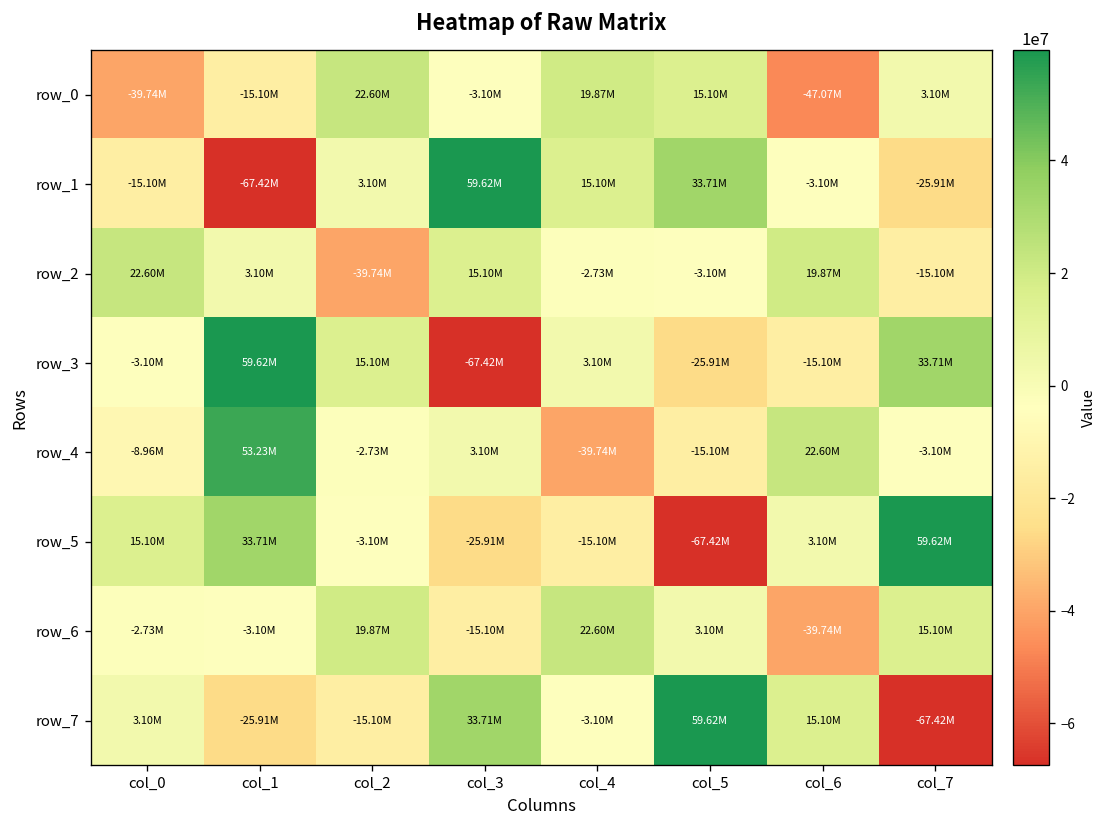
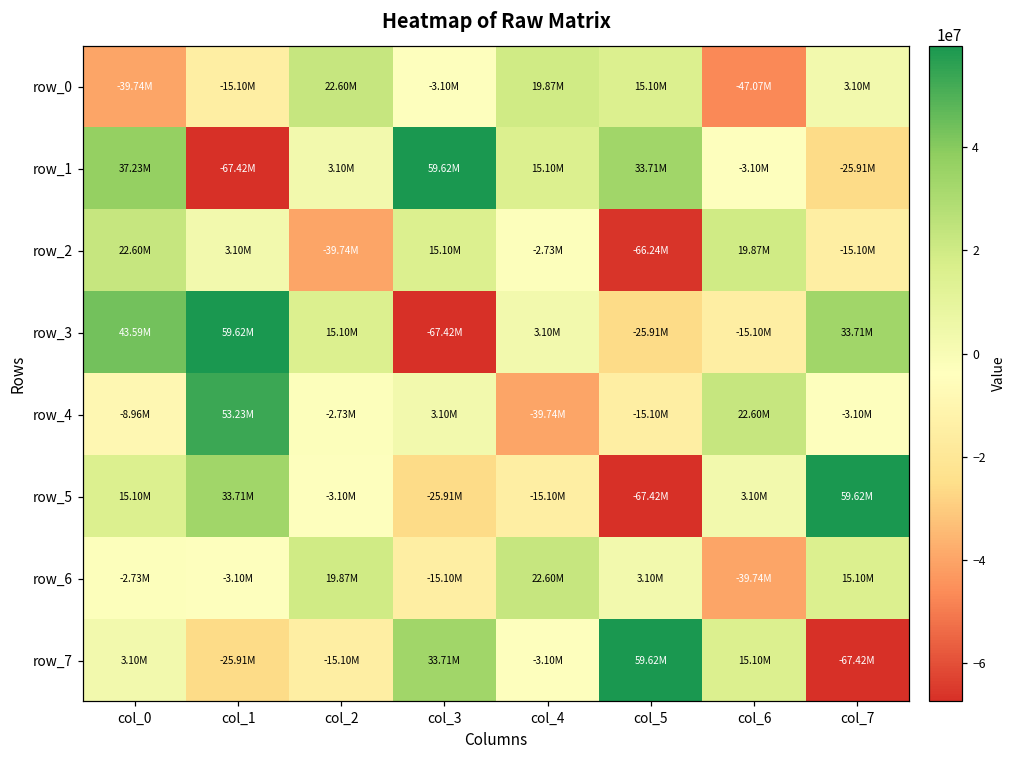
  {
    "row_0": {
      "col_0": "-39.74M",
      "col_1": "-15.10M",
      "col_2": "22.60M",
      "col_3": "-3.10M",
      "col_4": "19.87M",
      "col_5": "15.10M",
      "col_6": "-47.07M",
      "col_7": "3.10M"
    },
    "row_1": {
-     "col_0": "-15.10M",
+     "col_0": "37.23M",
      "col_1": "-67.42M",
      "col_2": "3.10M",
      "col_3": "59.62M",
      "col_4": "15.10M",
      "col_5": "33.71M",
      "col_6": "-3.10M",
      "col_7": "-25.91M"
    },
    "row_2": {
      "col_0": "22.60M",
      "col_1": "3.10M",
      "col_2": "-39.74M",
      "col_3": "15.10M",
      "col_4": "-2.73M",
-     "col_5": "-3.10M",
+     "col_5": "-66.24M",
      "col_6": "19.87M",
      "col_7": "-15.10M"
    },
    "row_3": {
-     "col_0": "-3.10M",
+     "col_0": "43.59M",
      "col_1": "59.62M",
      "col_2": "15.10M",
      "col_3": "-67.42M",
      "col_4": "3.10M",
      "col_5": "-25.91M",
      "col_6": "-15.10M",
      "col_7": "33.71M"
    },
    "row_4": {
      "col_0": "-8.96M",
      "col_1": "53.23M",
      "col_2": "-2.73M",
      "col_3": "3.10M",
      "col_4": "-39.74M",
      "col_5": "-15.10M",
      "col_6": "22.60M",
      "col_7": "-3.10M"
    },
    "row_5": {
      "col_0": "15.10M",
      "col_1": "33.71M",
      "col_2": "-3.10M",
      "col_3": "-25.91M",
      "col_4": "-15.10M",
      "col_5": "-67.42M",
      "col_6": "3.10M",
      "col_7": "59.62M"
    },
    "row_6": {
      "col_0": "-2.73M",
      "col_1": "-3.10M",
      "col_2": "19.87M",
      "col_3": "-15.10M",
      "col_4": "22.60M",
      "col_5": "3.10M",
      "col_6": "-39.74M",
      "col_7": "15.10M"
    },
    "row_7": {
      "col_0": "3.10M",
      "col_1": "-25.91M",
      "col_2": "-15.10M",
      "col_3": "33.71M",
      "col_4": "-3.10M",
      "col_5": "59.62M",
      "col_6": "15.10M",
      "col_7": "-67.42M"
    }
  }
